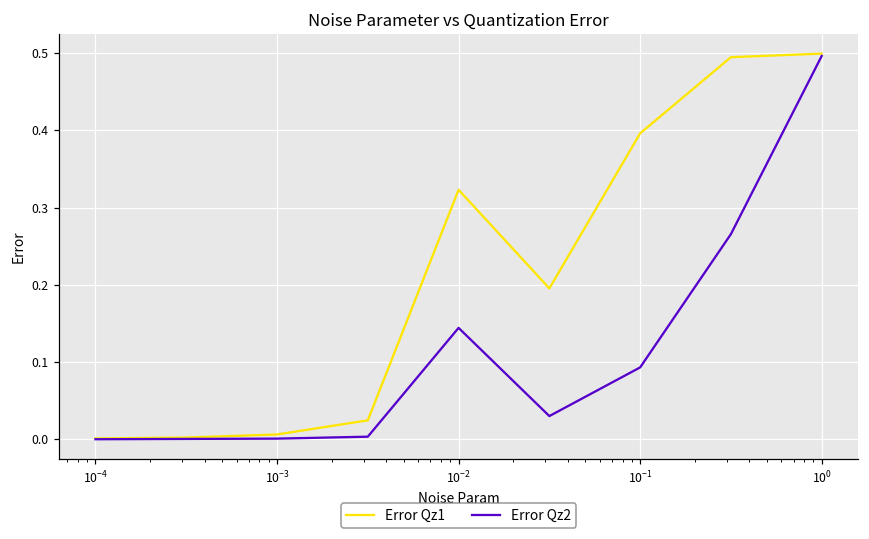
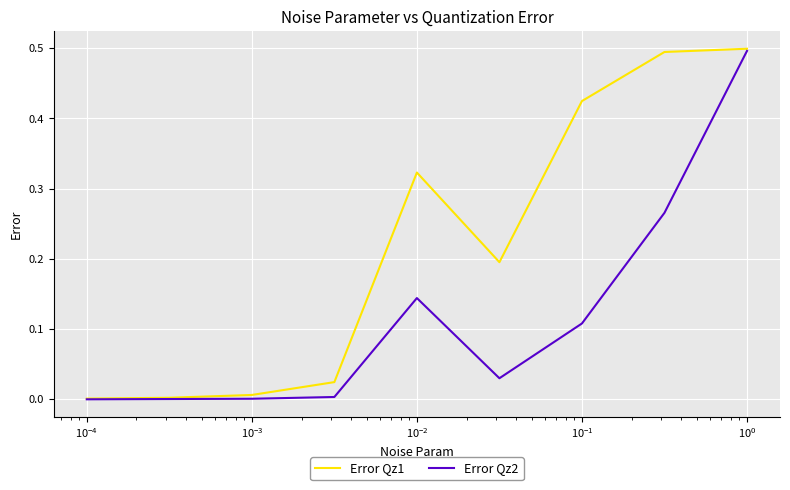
  {
    "Error Qz1": {
      "10^-3": 0.01,
      "10^-2": 0.32,
-     "10^-1": 0.40
+     "10^-1": 0.42
    },
    "Error Qz2": {
      "10^-3": 0.00,
      "10^-2": 0.14,
-     "10^-1": 0.09
+     "10^-1": 0.11
    }
  }
